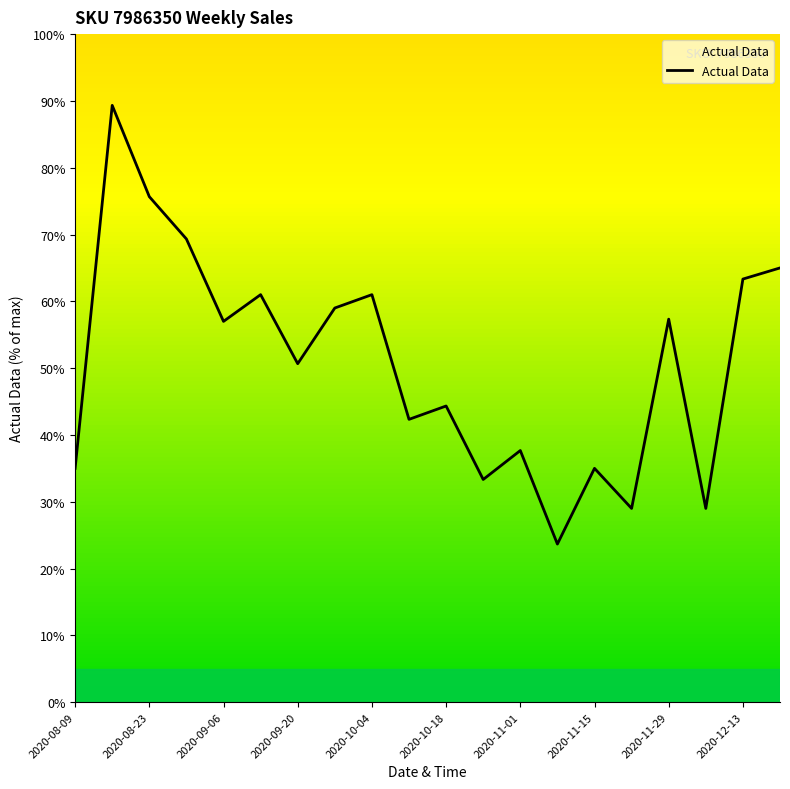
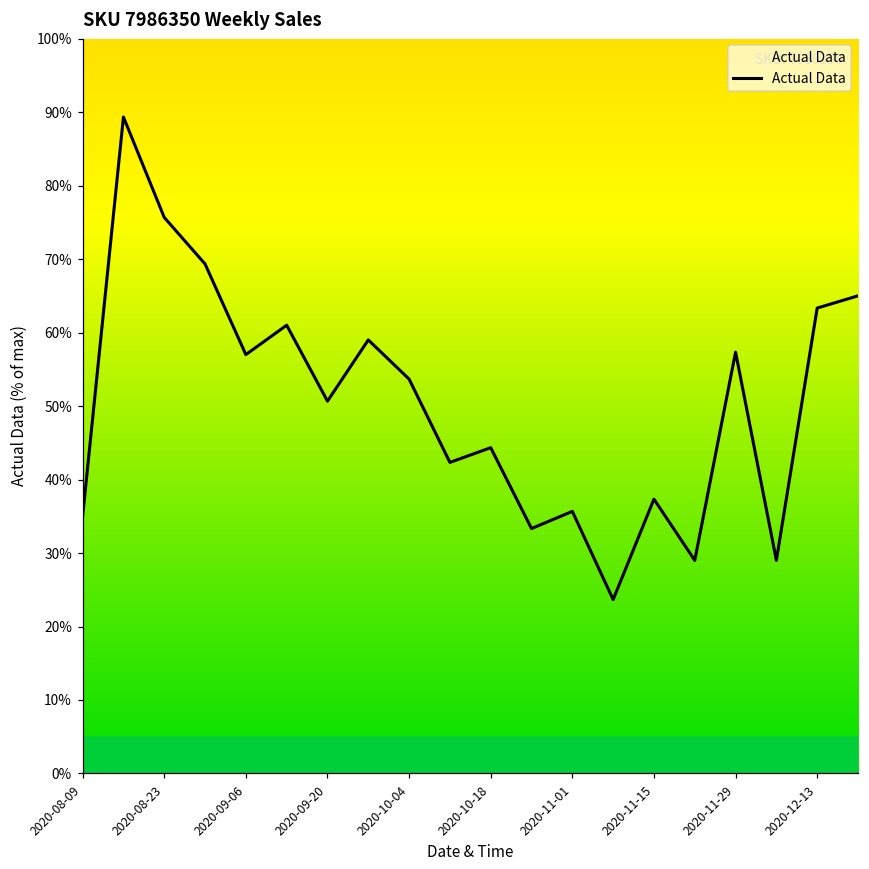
  {
    "2020-08-09": "35%",
    "2020-08-23": "76%",
    "2020-09-06": "57%",
    "2020-09-20": "51%",
-   "2020-10-04": "61%",
+   "2020-10-04": "54%",
    "2020-10-18": "44%",
-   "2020-11-01": "38%",
-   "2020-11-15": "35%",
+   "2020-11-01": "36%",
+   "2020-11-15": "37%",
    "2020-11-29": "57%",
    "2020-12-13": "63%"
  }
